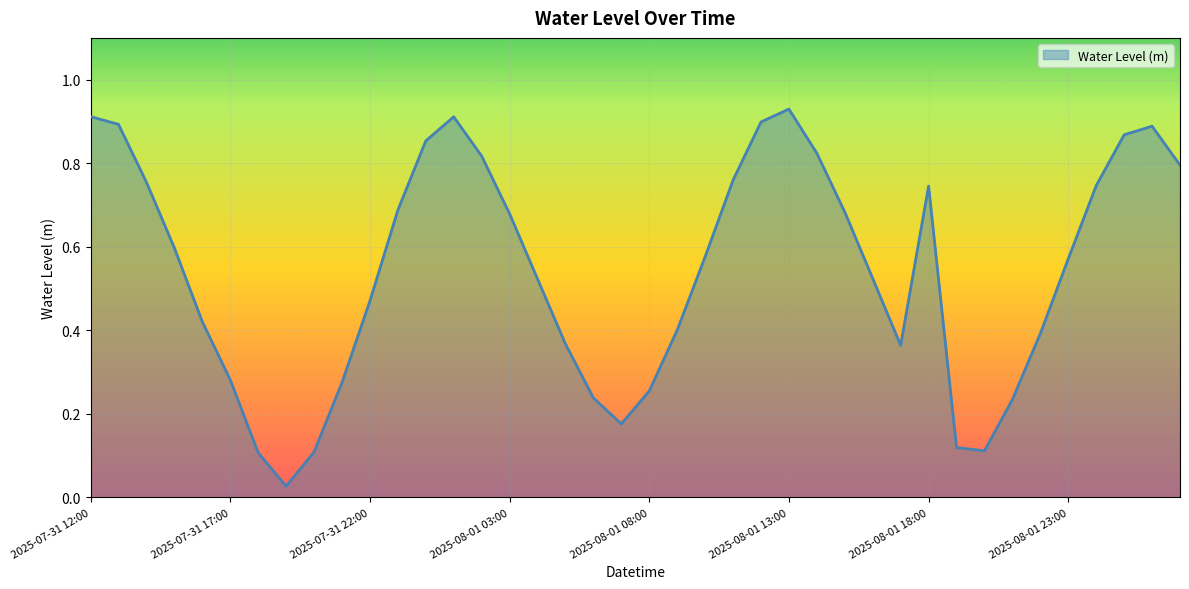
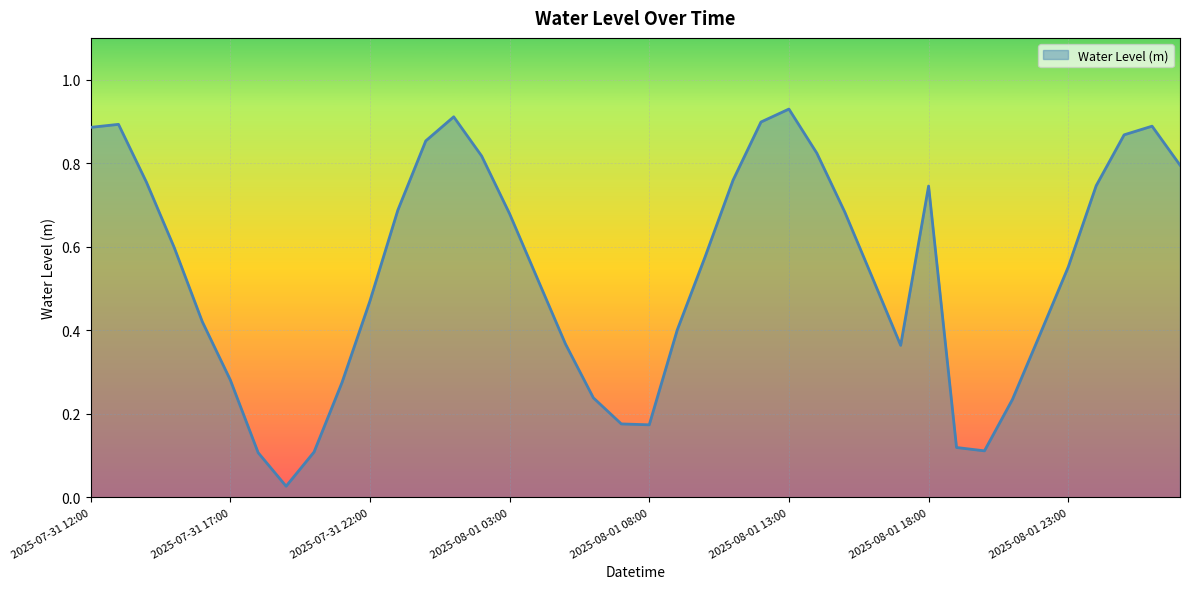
  {
-   "2025-07-31 12:00": 0.91,
+   "2025-07-31 12:00": 0.89,
    "2025-07-31 17:00": 0.28,
    "2025-07-31 22:00": 0.47,
    "2025-08-01 03:00": 0.68,
-   "2025-08-01 08:00": 0.25,
+   "2025-08-01 08:00": 0.17,
    "2025-08-01 13:00": 0.93,
    "2025-08-01 18:00": 0.75,
-   "2025-08-01 23:00": 0.57
+   "2025-08-01 23:00": 0.55
  }
